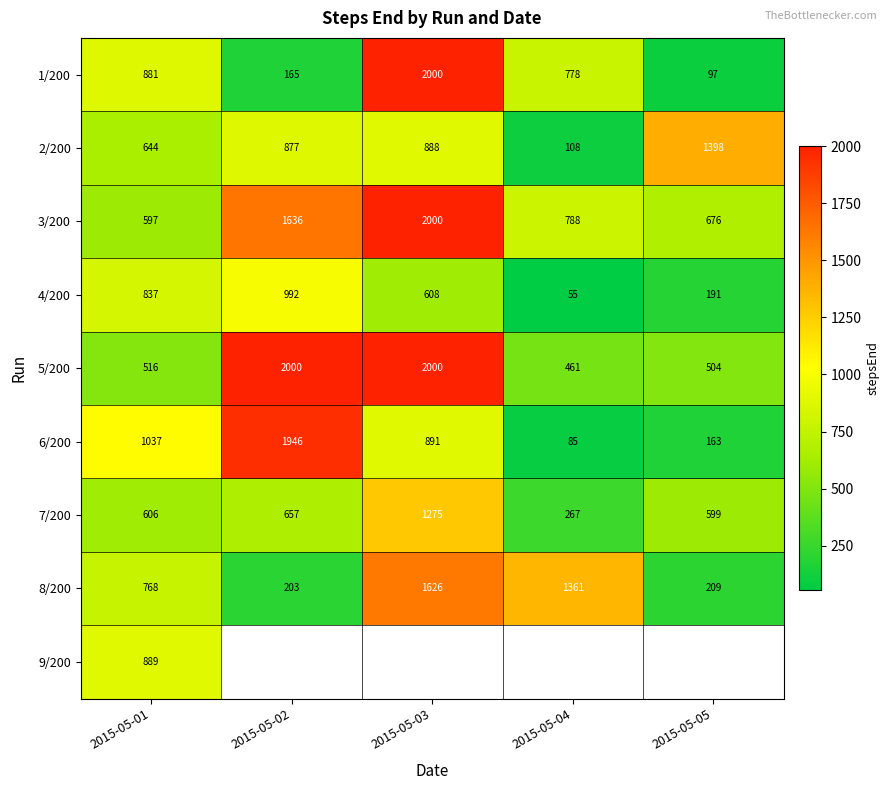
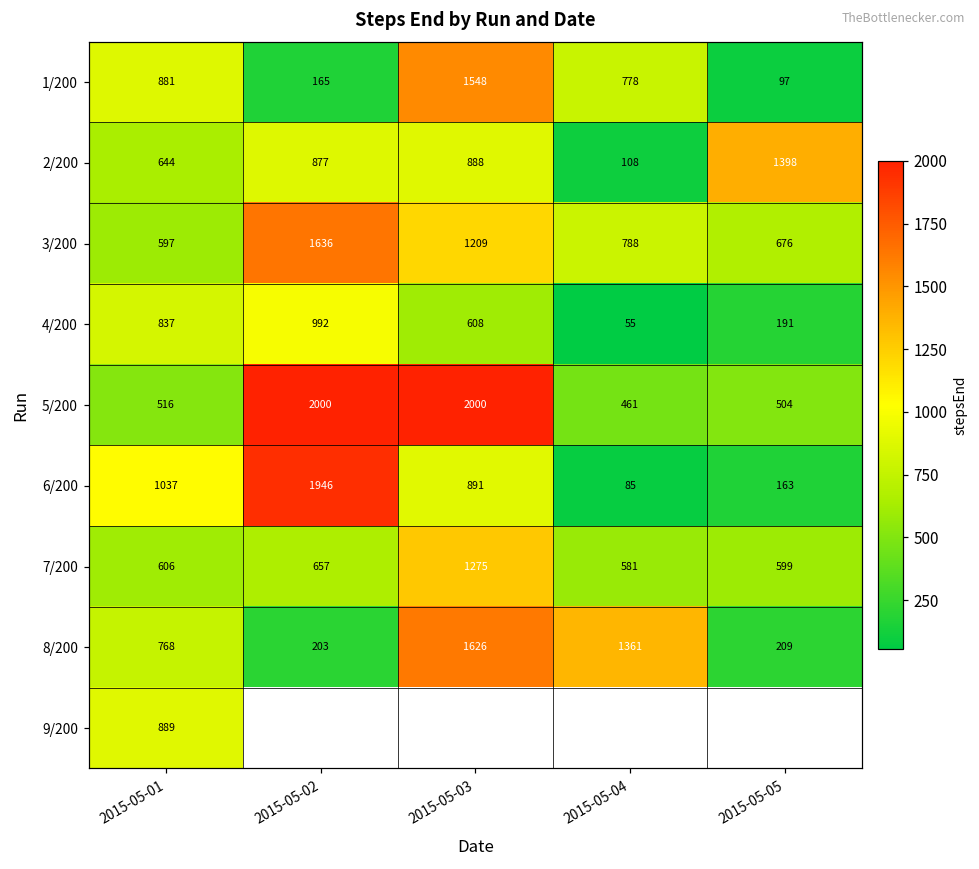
  {
    "1/200": {
      "2015-05-01": 881,
      "2015-05-02": 165,
-     "2015-05-03": 2000,
+     "2015-05-03": 1548,
      "2015-05-04": 778,
      "2015-05-05": 97
    },
    "2/200": {
      "2015-05-01": 644,
      "2015-05-02": 877,
      "2015-05-03": 888,
      "2015-05-04": 108,
      "2015-05-05": 1398
    },
    "3/200": {
      "2015-05-01": 597,
      "2015-05-02": 1636,
-     "2015-05-03": 2000,
+     "2015-05-03": 1209,
      "2015-05-04": 788,
      "2015-05-05": 676
    },
    "4/200": {
      "2015-05-01": 837,
      "2015-05-02": 992,
      "2015-05-03": 608,
      "2015-05-04": 55,
      "2015-05-05": 191
    },
    "5/200": {
      "2015-05-01": 516,
      "2015-05-02": 2000,
      "2015-05-03": 2000,
      "2015-05-04": 461,
      "2015-05-05": 504
    },
    "6/200": {
      "2015-05-01": 1037,
      "2015-05-02": 1946,
      "2015-05-03": 891,
      "2015-05-04": 85,
      "2015-05-05": 163
    },
    "7/200": {
      "2015-05-01": 606,
      "2015-05-02": 657,
      "2015-05-03": 1275,
-     "2015-05-04": 267,
+     "2015-05-04": 581,
      "2015-05-05": 599
    },
    "8/200": {
      "2015-05-01": 768,
      "2015-05-02": 203,
      "2015-05-03": 1626,
      "2015-05-04": 1361,
      "2015-05-05": 209
    },
    "9/200": {
      "2015-05-01": 889
    }
  }
